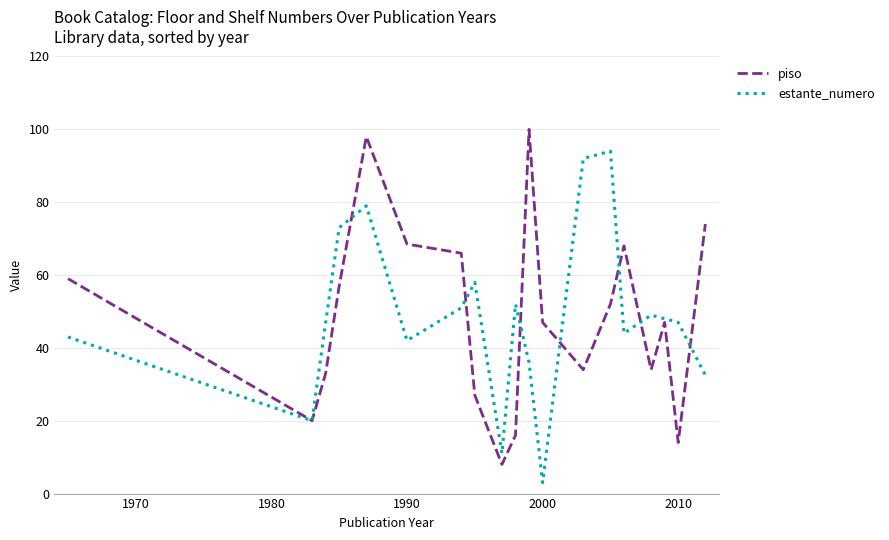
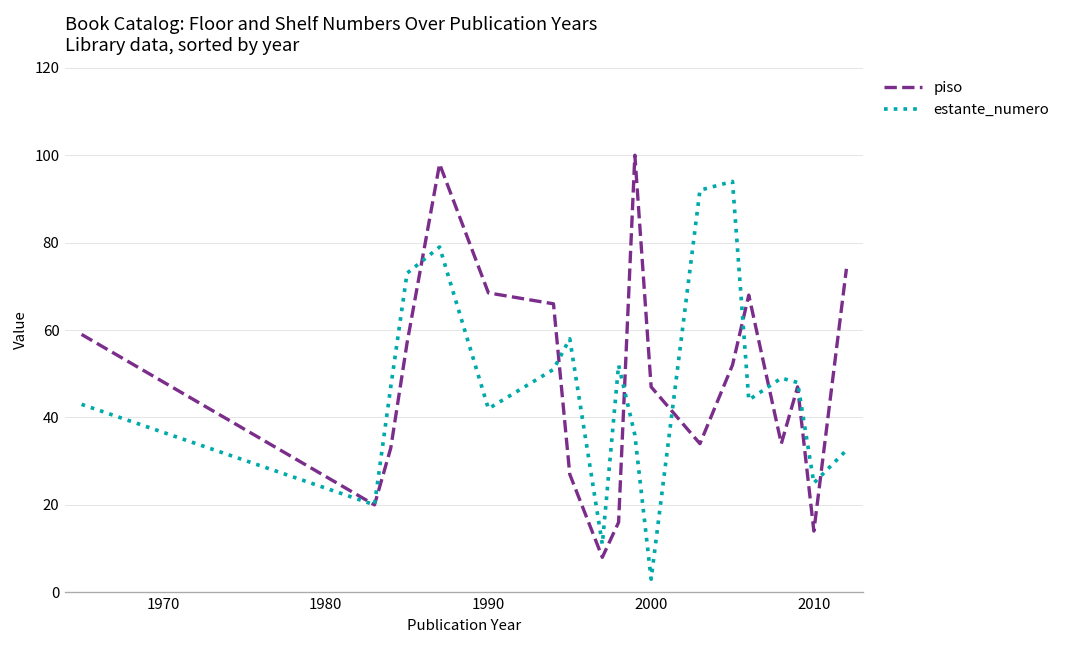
  {
    "piso": {
      "1990": 69,
      "2000": 47,
      "2010": 14
    },
    "estante_numero": {
      "1990": 42,
      "2000": 3,
-     "2010": 47
+     "2010": 25
    }
  }
